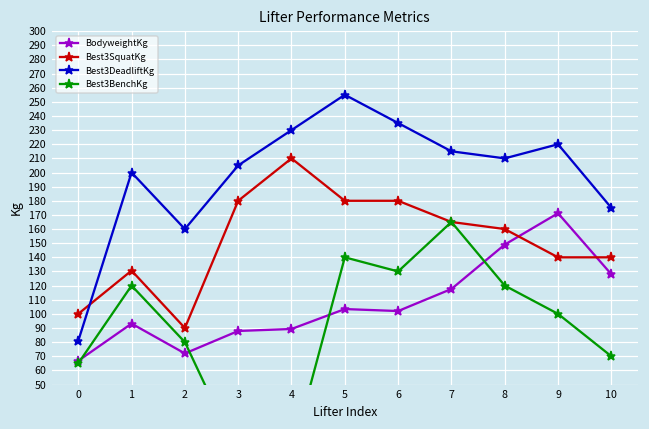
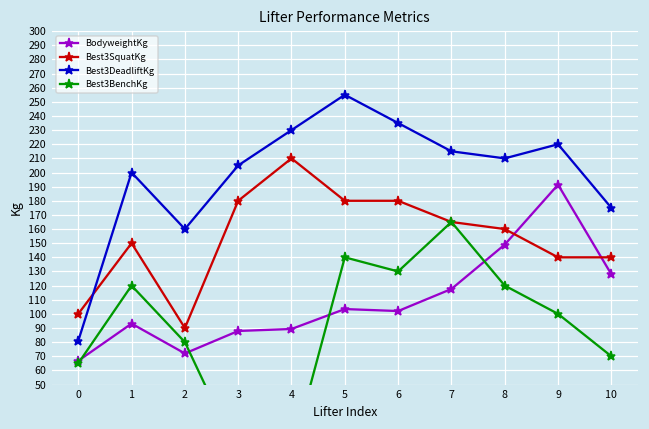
  {
    "BodyweightKg": {
      "1": 93,
      "2": 72,
      "3": 88,
      "4": 89,
      "5": 103,
      "6": 102,
      "7": 118,
      "8": 149,
-     "9": 171,
+     "9": 191,
      "10": 128
    },
    "Best3SquatKg": {
      "0": 100,
-     "1": 131,
+     "1": 150,
      "2": 90,
      "3": 180,
      "4": 210,
      "5": 180,
      "6": 180,
      "8": 160,
      "9": 140,
      "10": 140
    },
    "Best3DeadliftKg": {
      "0": 81,
      "1": 200,
      "2": 160,
      "3": 205,
      "4": 230,
      "5": 255,
      "6": 235,
      "7": 215,
      "8": 210,
      "9": 220,
      "10": 175
    },
    "Best3BenchKg": {
      "1": 120,
      "2": 80,
      "5": 140,
      "6": 130,
      "8": 120,
      "9": 100,
      "10": 70
    }
  }
